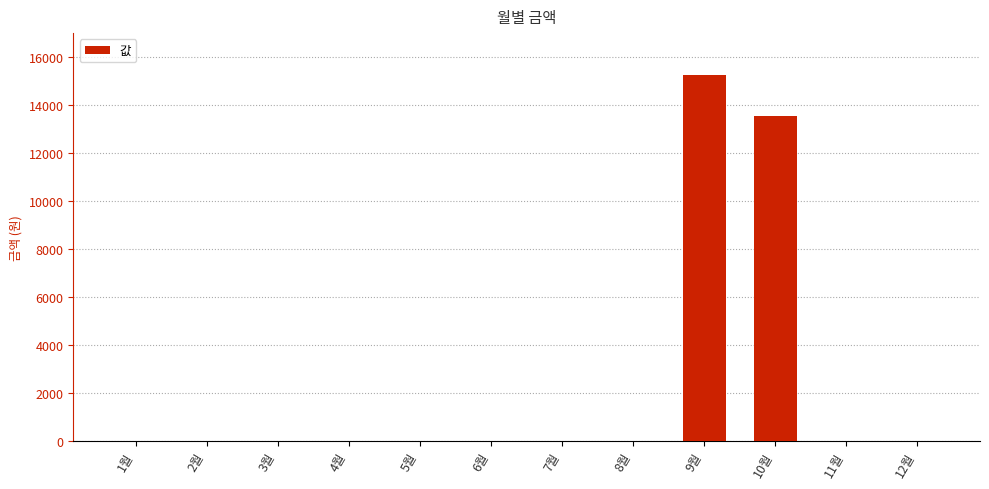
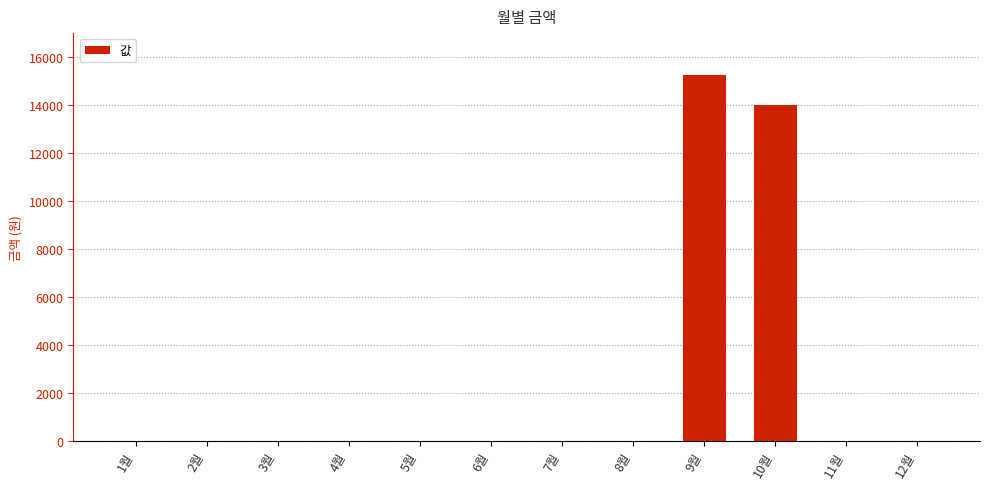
  {
    "1월": 0,
    "2월": 0,
    "3월": 0,
    "4월": 0,
    "5월": 0,
    "6월": 0,
    "7월": 0,
    "8월": 0,
    "9월": 15300,
-   "10월": 13600,
+   "10월": 14000,
    "11월": 0,
    "12월": 0
  }
